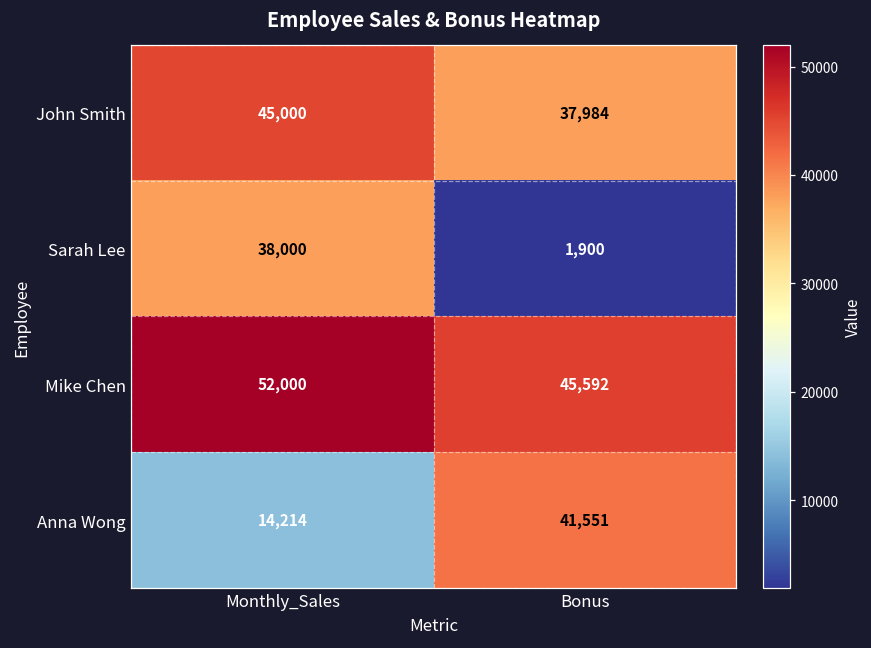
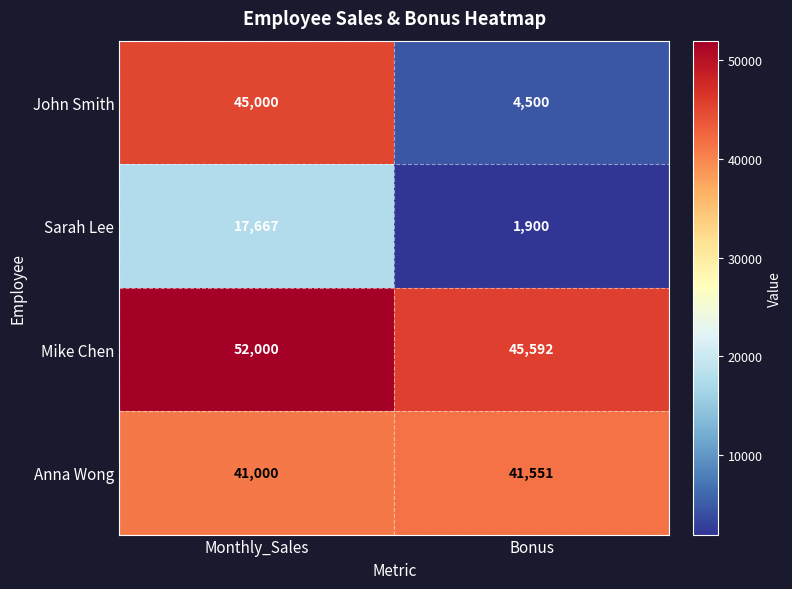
  {
    "John Smith": {
      "Monthly_Sales": "45,000",
-     "Bonus": "37,984"
+     "Bonus": "4,500"
    },
    "Sarah Lee": {
-     "Monthly_Sales": "38,000",
+     "Monthly_Sales": "17,667",
      "Bonus": "1,900"
    },
    "Mike Chen": {
      "Monthly_Sales": "52,000",
      "Bonus": "45,592"
    },
    "Anna Wong": {
-     "Monthly_Sales": "14,214",
+     "Monthly_Sales": "41,000",
      "Bonus": "41,551"
    }
  }
